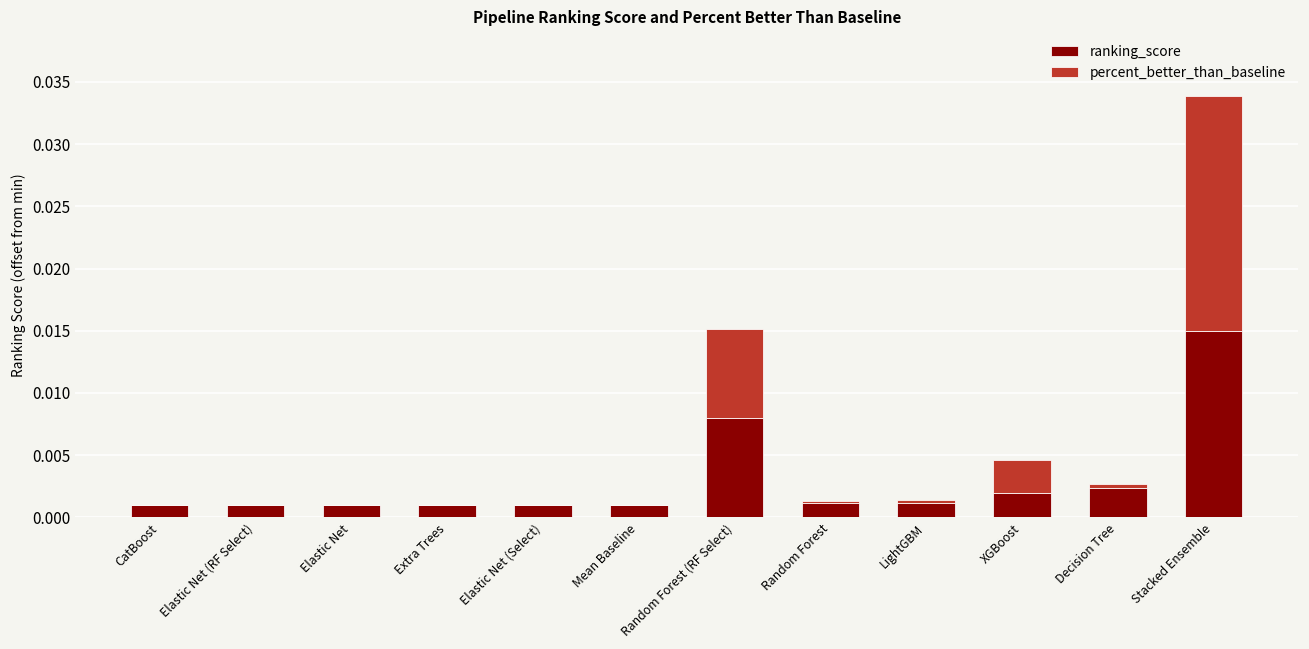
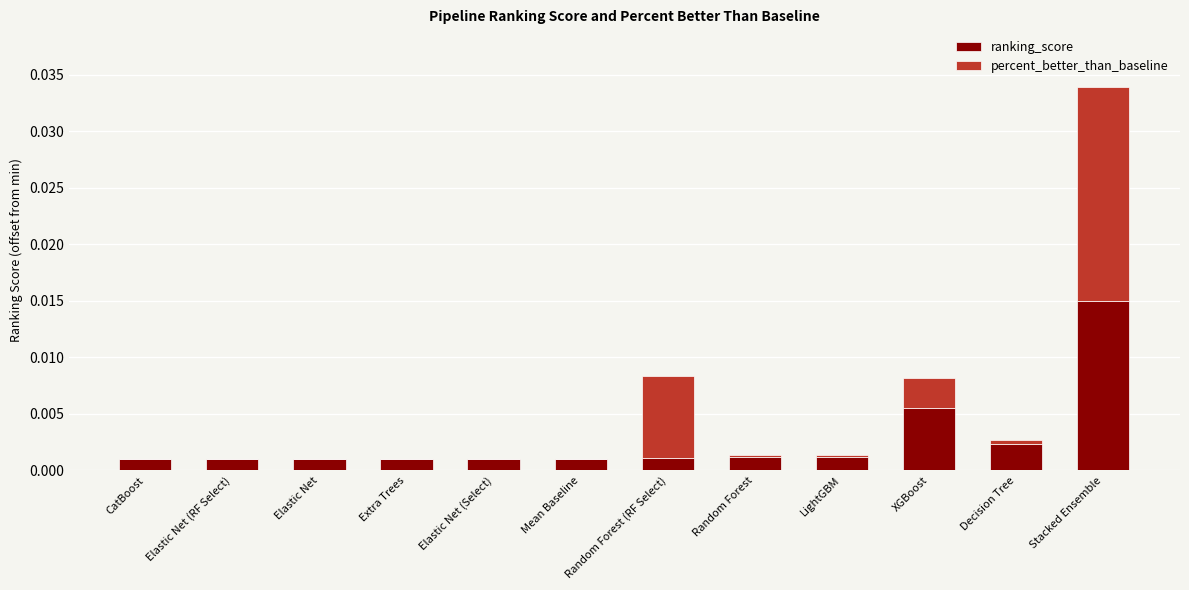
  {
    "ranking_score": {
      "CatBoost": 0.0010,
      "Elastic Net (RF Select)": 0.0010,
      "Elastic Net": 0.0010,
      "Extra Trees": 0.0010,
      "Elastic Net (Select)": 0.0010,
      "Mean Baseline": 0.0010,
-     "Random Forest (RF Select)": 0.0079,
+     "Random Forest (RF Select)": 0.0011,
      "Random Forest": 0.0012,
      "LightGBM": 0.0012,
-     "XGBoost": 0.0020,
+     "XGBoost": 0.0055,
      "Decision Tree": 0.0024,
      "Stacked Ensemble": 0.0150
    },
    "percent_better_than_baseline": {
      "Elastic Net (Select)": 0.0000,
      "Mean Baseline": 0.0000,
      "Random Forest (RF Select)": 0.0072,
      "XGBoost": 0.0026,
      "Decision Tree": 0.0003,
      "Stacked Ensemble": 0.0189
    }
  }
